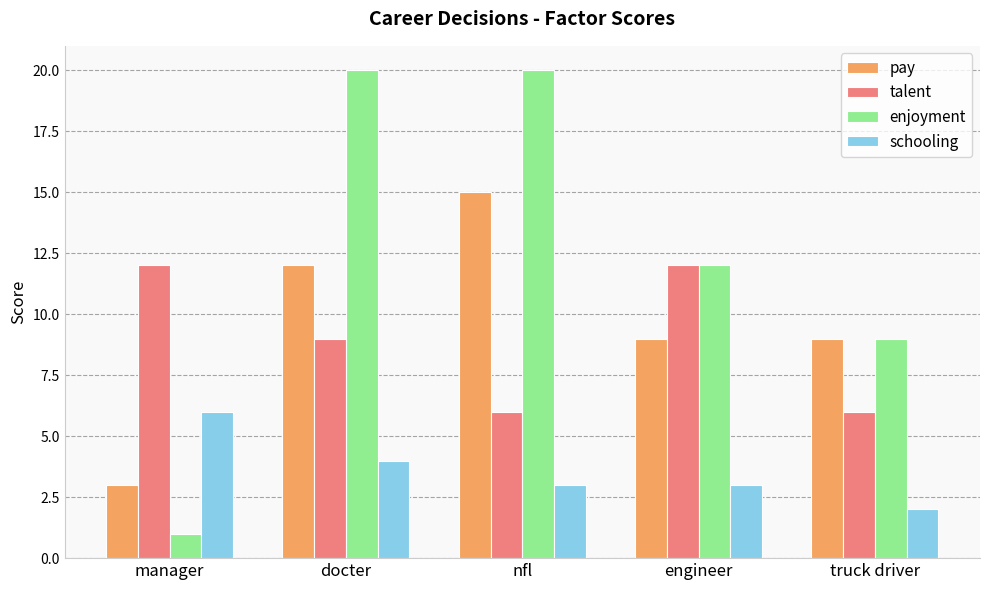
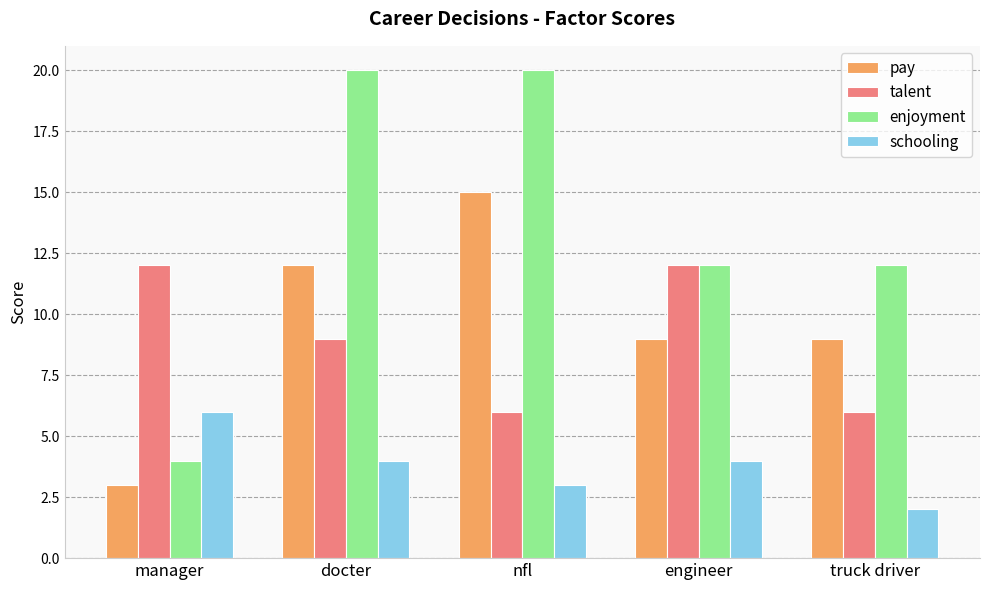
  {
    "enjoyment": {
-     "manager": 1,
+     "manager": 4,
      "docter": 20,
      "nfl": 20,
      "engineer": 12,
-     "truck driver": 9
+     "truck driver": 12
    },
    "schooling": {
      "manager": 6,
      "docter": 4,
      "nfl": 3,
-     "engineer": 3,
+     "engineer": 4,
      "truck driver": 2
    }
  }
